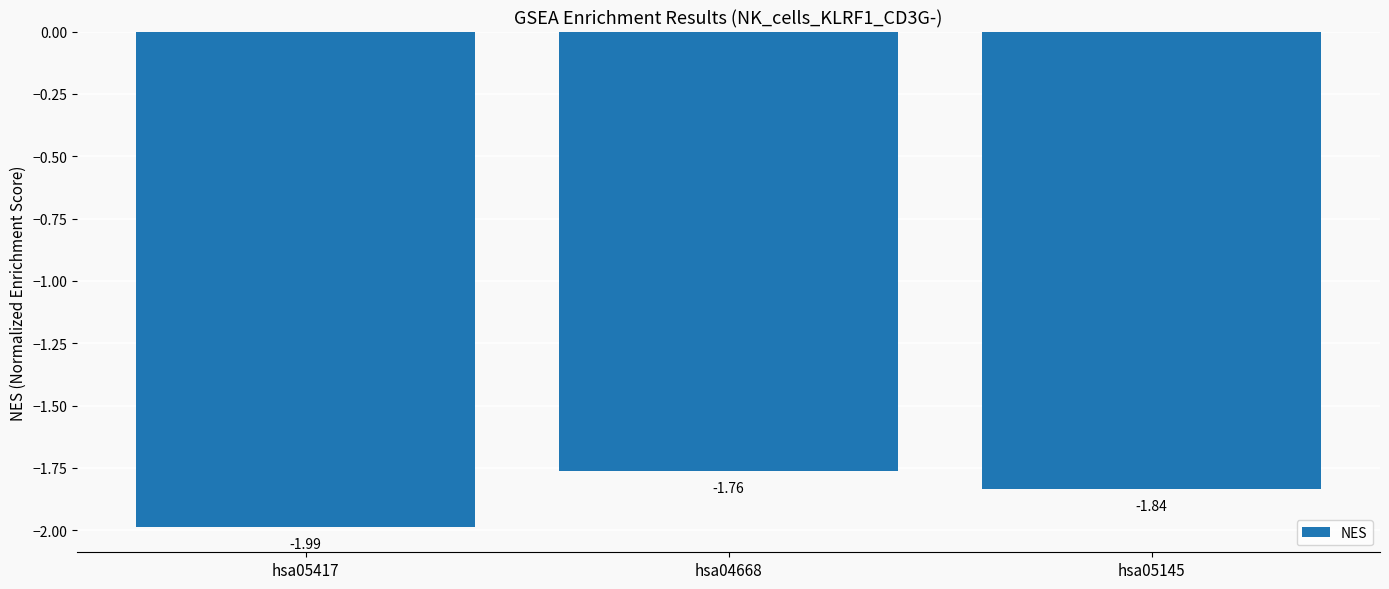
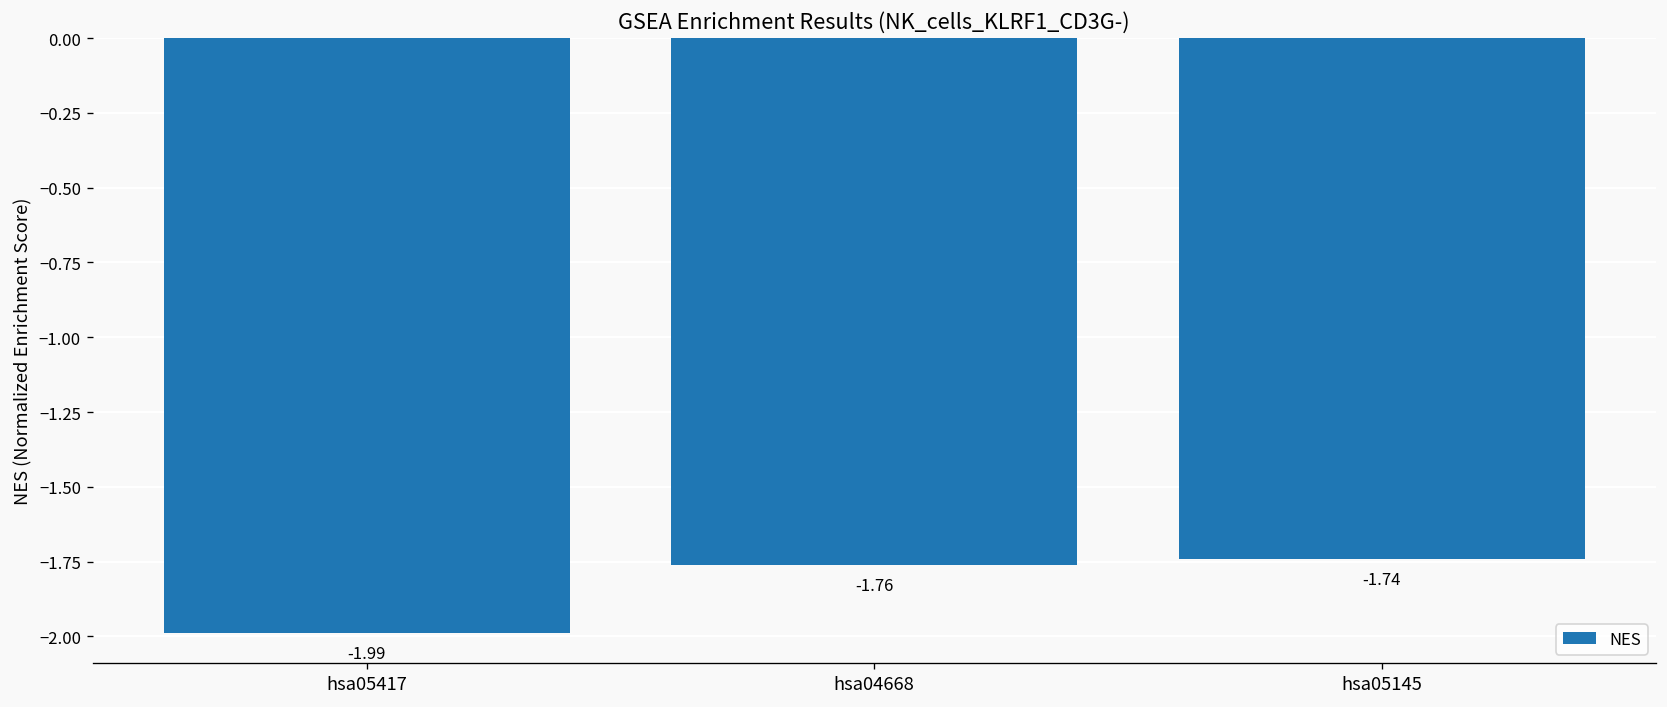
  {
    "hsa05417": -1.99,
    "hsa04668": -1.76,
-   "hsa05145": -1.84
+   "hsa05145": -1.74
  }
